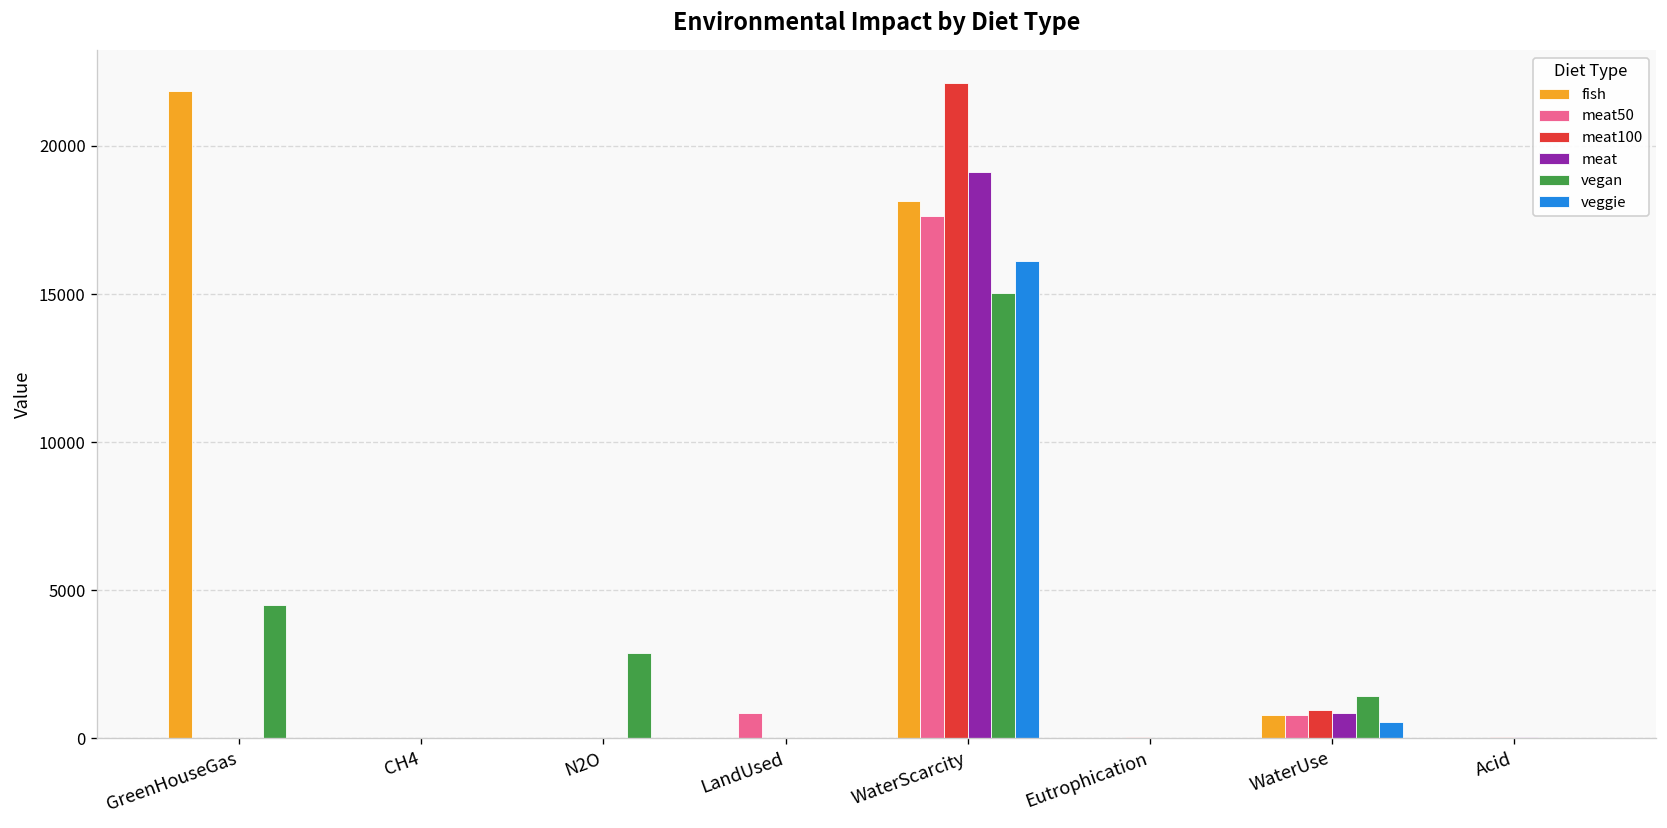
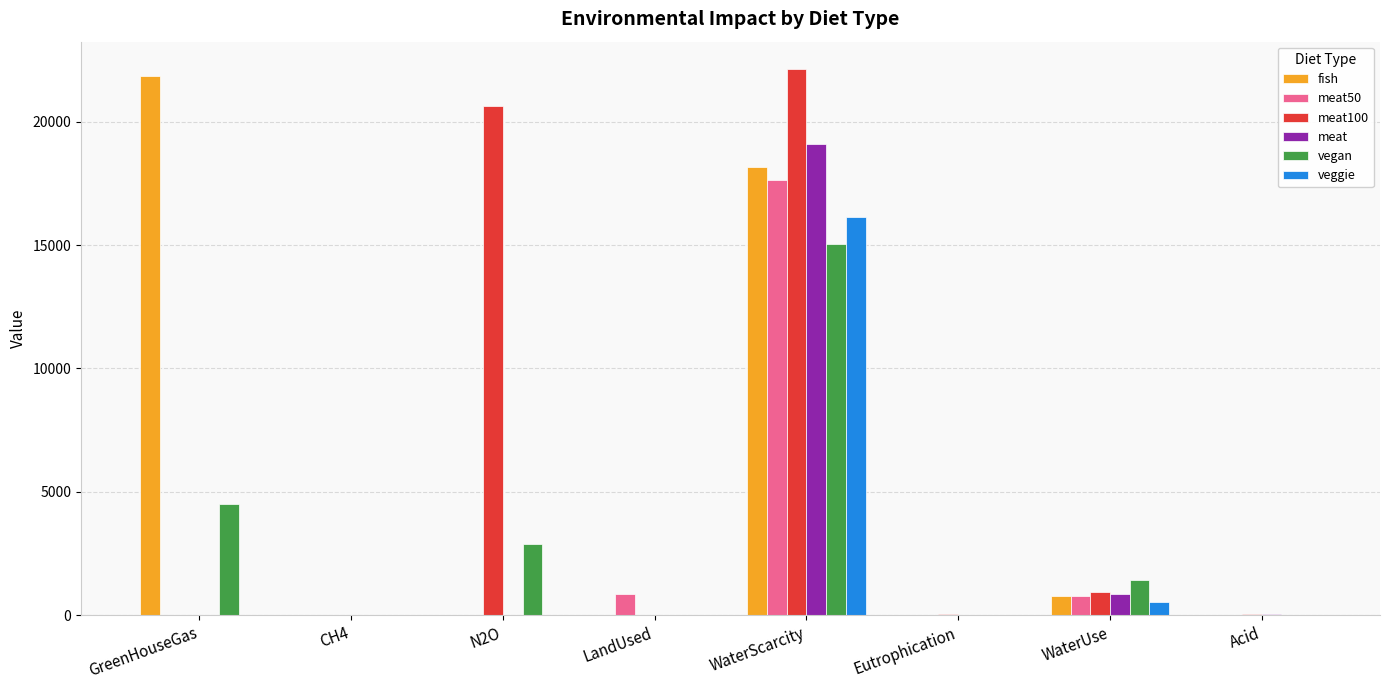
  {
    "fish": {
      "GreenHouseGas": 21900,
      "WaterScarcity": 18100,
      "WaterUse": 800
    },
    "meat50": {
      "LandUsed": 900,
      "WaterScarcity": 17600,
      "WaterUse": 800
    },
    "meat100": {
-     "N2O": 0,
+     "N2O": 20600,
      "WaterScarcity": 22100,
      "WaterUse": 1000
    },
    "meat": {
      "WaterScarcity": 19100,
      "WaterUse": 900
    },
    "vegan": {
      "GreenHouseGas": 4500,
      "N2O": 2900,
      "WaterScarcity": 15000,
      "WaterUse": 1400
    },
    "veggie": {
      "WaterScarcity": 16100,
      "WaterUse": 600
    }
  }
